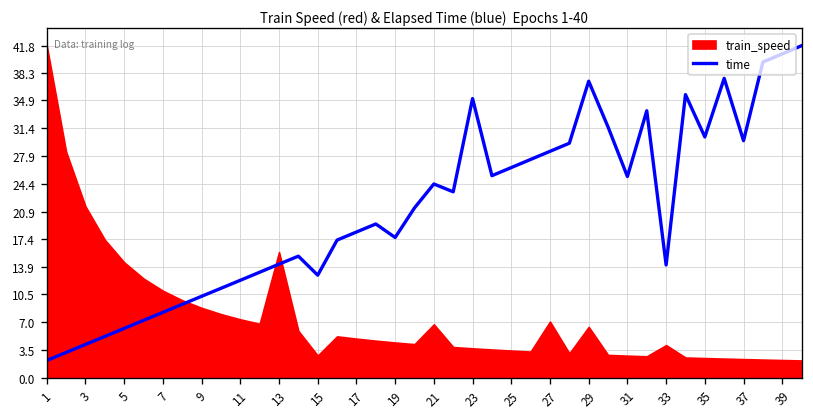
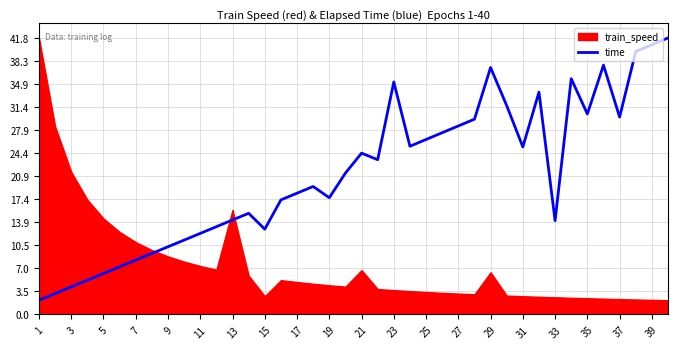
  {
    "time": {
      "1": 2,
      "3": 4,
      "5": 6,
      "7": 8,
      "9": 10,
      "11": 12,
      "13": 14,
      "15": 13,
      "17": 18,
      "19": 18,
      "21": 24,
      "23": 35,
      "25": 26,
      "27": 28,
      "29": 37,
      "31": 25,
      "33": 14,
      "35": 30,
      "37": 30
    },
    "train_speed": {
      "1": 42,
      "3": 22,
      "5": 15,
      "7": 11,
      "9": 9,
      "11": 7,
      "13": 16,
      "15": 3,
      "17": 5,
      "19": 4,
      "21": 7,
      "23": 4,
      "25": 3,
-     "27": 7,
+     "27": 3,
      "29": 6,
      "31": 3,
-     "33": 4,
+     "33": 3,
      "35": 2,
      "37": 2,
      "39": 2
    }
  }
